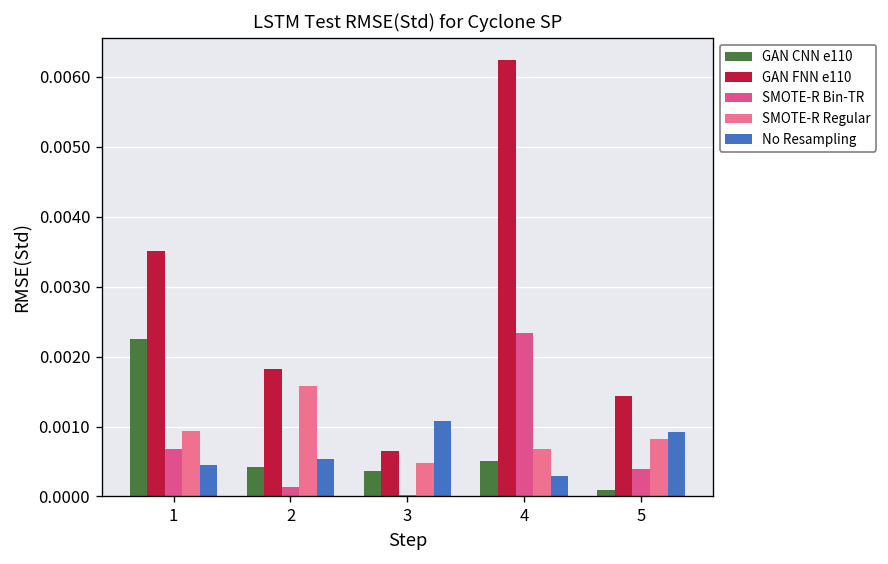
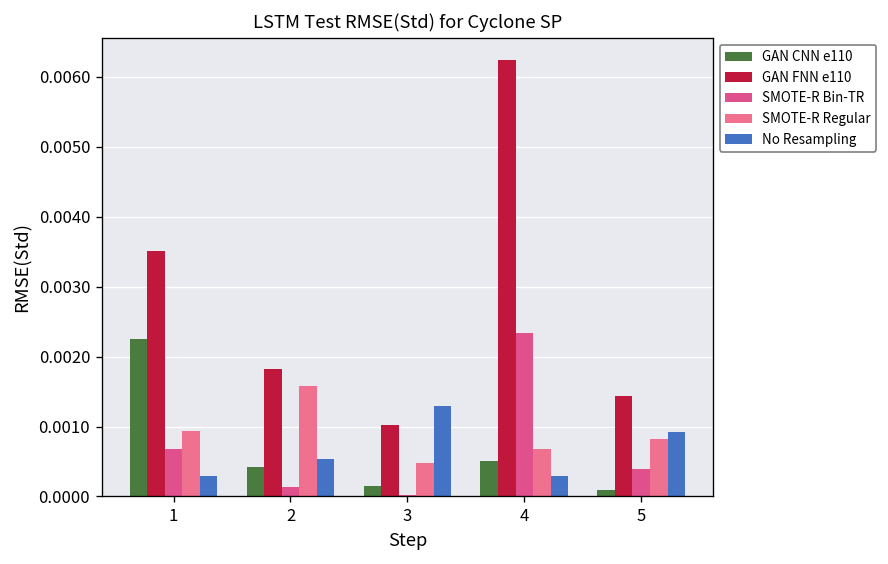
  {
    "GAN CNN e110": {
      "1": 0.0022,
      "2": 0.0004,
-     "3": 0.0004,
+     "3": 0.0002,
      "4": 0.0005,
      "5": 0.0001
    },
    "GAN FNN e110": {
      "1": 0.0035,
      "2": 0.0018,
-     "3": 0.0007,
+     "3": 0.0010,
      "4": 0.0062,
      "5": 0.0014
    },
    "No Resampling": {
-     "1": 0.0004,
+     "1": 0.0003,
      "2": 0.0005,
-     "3": 0.0011,
+     "3": 0.0013,
      "4": 0.0003,
      "5": 0.0009
    }
  }
